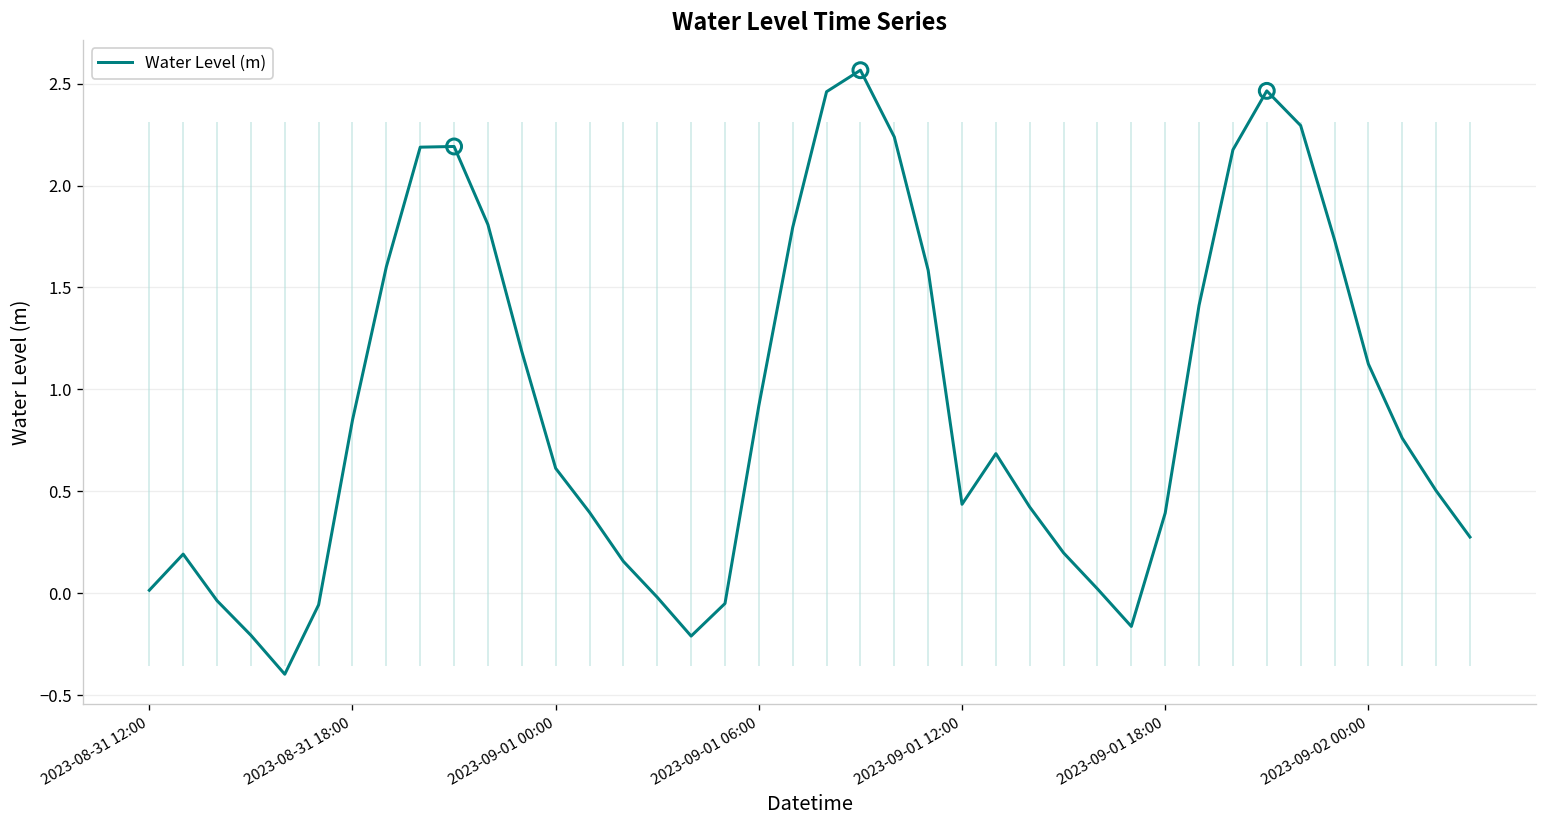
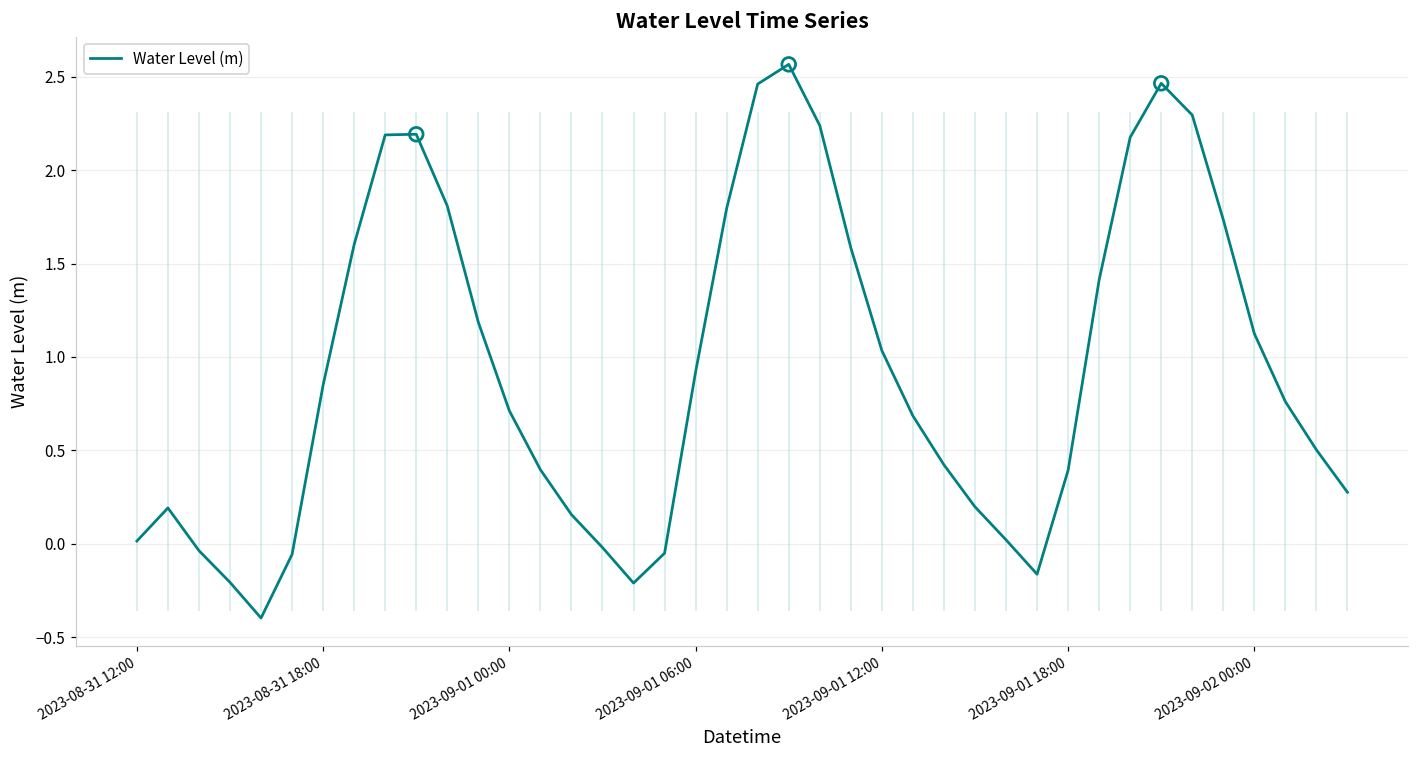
  {
    "Water Level (m)": {
      "2023-08-31 12:00": 0.01,
      "2023-08-31 18:00": 0.85,
-     "2023-09-01 00:00": 0.61,
+     "2023-09-01 00:00": 0.71,
      "2023-09-01 06:00": 0.92,
-     "2023-09-01 12:00": 0.44,
+     "2023-09-01 12:00": 1.03,
      "2023-09-01 18:00": 0.39,
      "2023-09-02 00:00": 1.12
    }
  }
